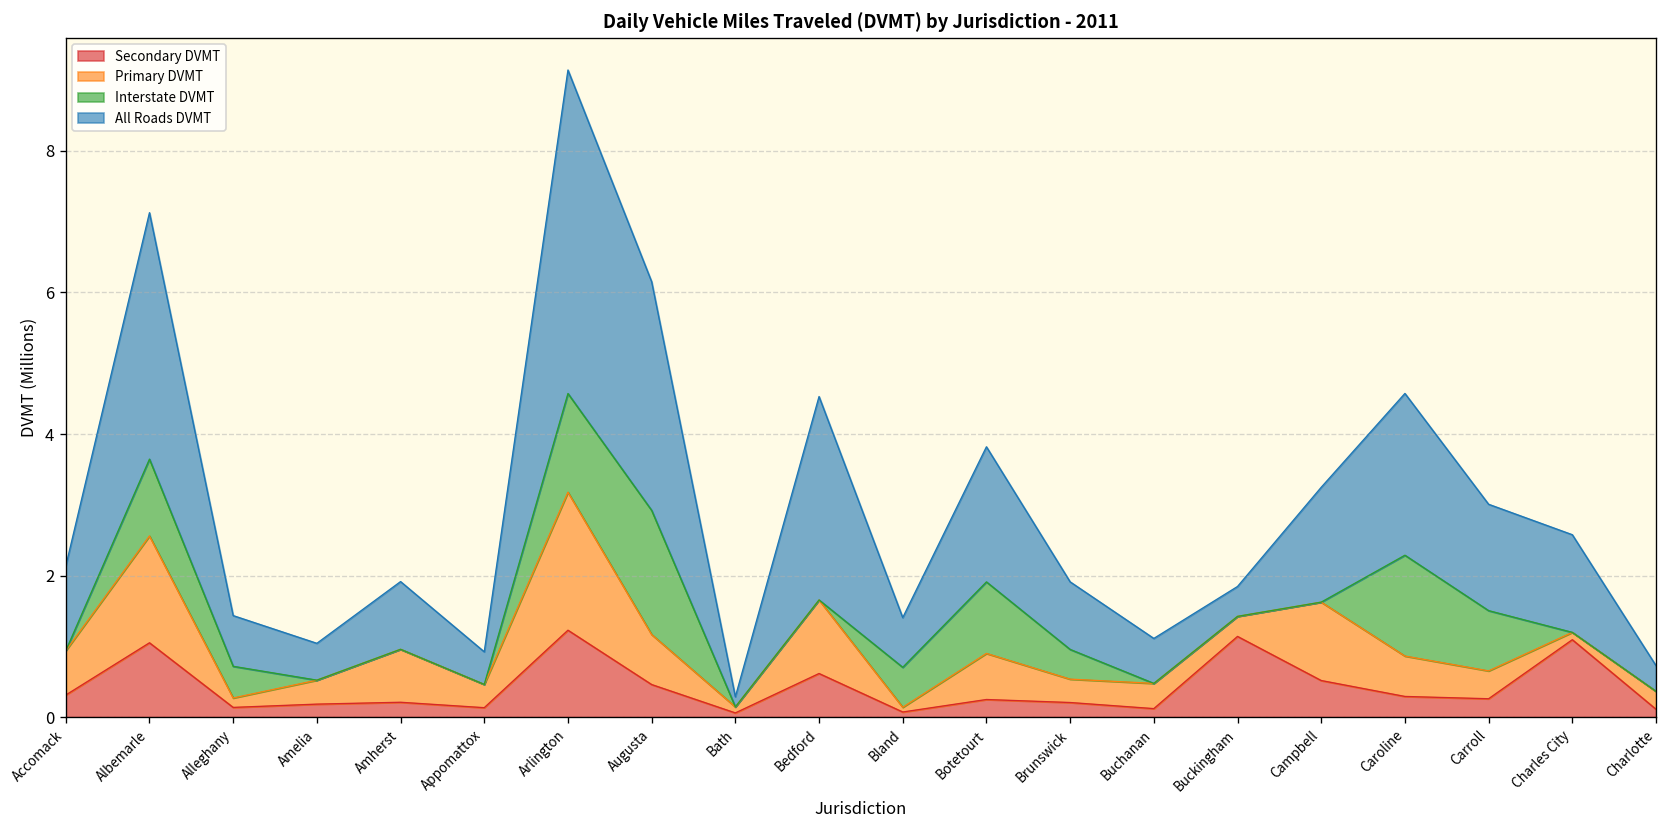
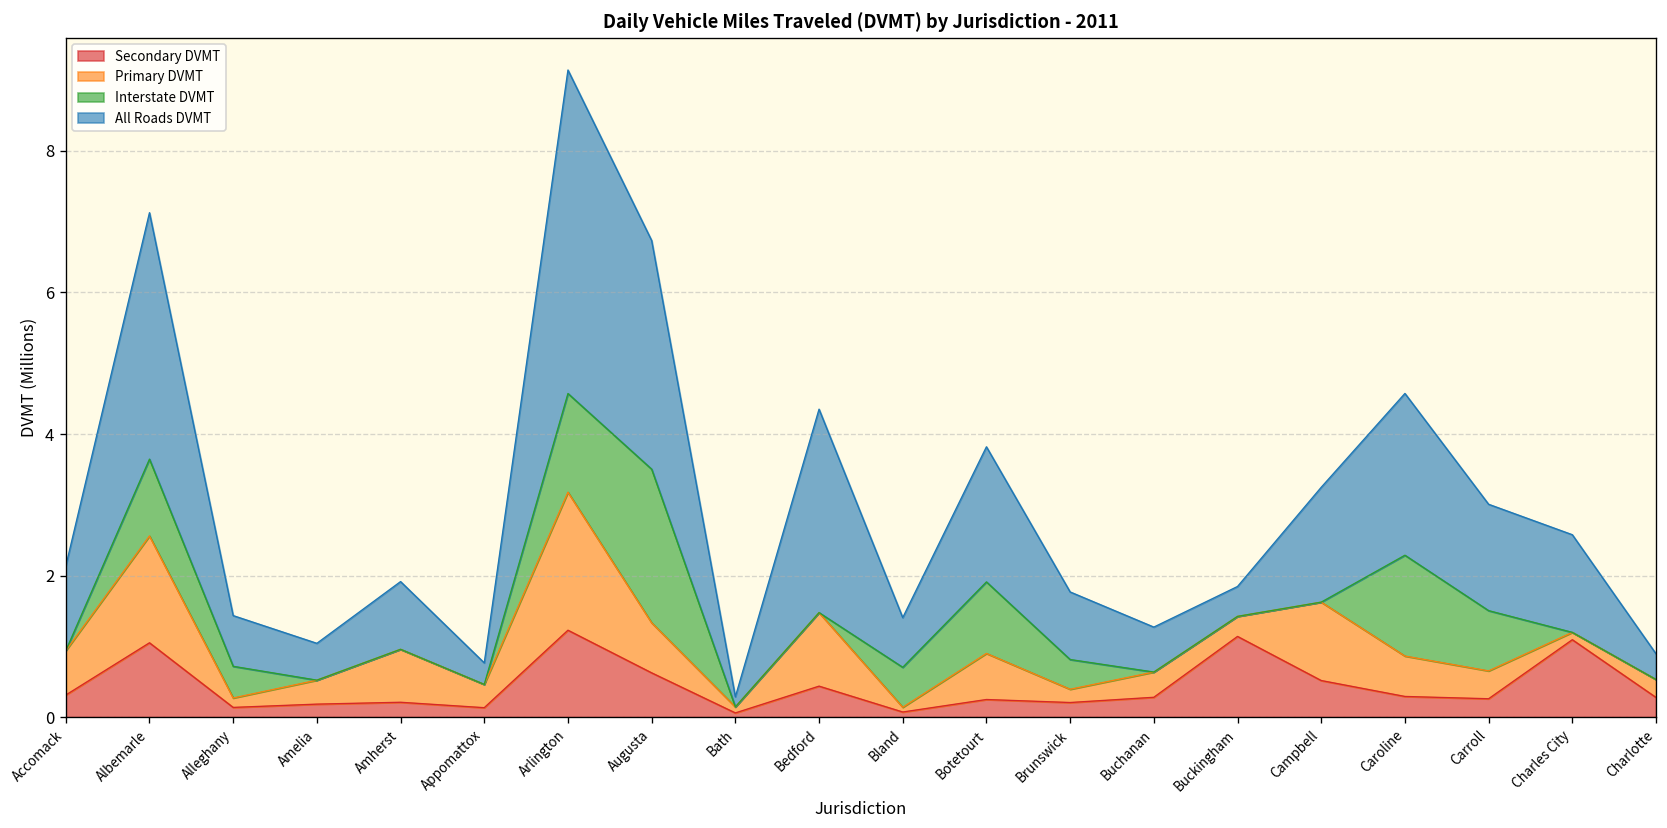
  {
    "Secondary DVMT": {
      "Accomack": 0.3,
      "Albemarle": 1.0,
      "Alleghany": 0.1,
      "Amelia": 0.2,
      "Amherst": 0.2,
      "Appomattox": 0.1,
      "Arlington": 1.2,
-     "Augusta": 0.5,
+     "Augusta": 0.6,
      "Bath": 0.1,
-     "Bedford": 0.6,
+     "Bedford": 0.4,
      "Bland": 0.1,
      "Botetourt": 0.2,
      "Brunswick": 0.2,
-     "Buchanan": 0.1,
+     "Buchanan": 0.3,
      "Buckingham": 1.1,
      "Campbell": 0.5,
      "Caroline": 0.3,
      "Carroll": 0.3,
      "Charles City": 1.1,
-     "Charlotte": 0.1
+     "Charlotte": 0.3
    },
    "Primary DVMT": {
      "Albemarle": 1.5,
      "Alleghany": 0.1,
      "Arlington": 2.0,
      "Augusta": 0.7,
      "Bland": 0.1,
      "Botetourt": 0.7,
-     "Brunswick": 0.3,
+     "Brunswick": 0.2,
      "Caroline": 0.6,
      "Carroll": 0.4
    },
    "Interstate DVMT": {
      "Albemarle": 1.1,
      "Alleghany": 0.4,
      "Arlington": 1.4,
-     "Augusta": 1.8,
+     "Augusta": 2.2,
      "Bland": 0.6,
      "Botetourt": 1.0,
      "Brunswick": 0.4,
      "Caroline": 1.4,
      "Carroll": 0.9
    },
    "All Roads DVMT": {
      "Accomack": 1.2,
      "Albemarle": 3.5,
      "Alleghany": 0.7,
      "Amelia": 0.5,
      "Amherst": 1.0,
-     "Appomattox": 0.5,
+     "Appomattox": 0.3,
      "Arlington": 4.6,
      "Augusta": 3.2,
      "Bath": 0.1,
      "Bedford": 2.9,
      "Bland": 0.7,
      "Botetourt": 1.9,
      "Brunswick": 1.0,
      "Buchanan": 0.6,
      "Buckingham": 0.4,
      "Campbell": 1.6,
      "Caroline": 2.3,
      "Carroll": 1.5,
      "Charles City": 1.4,
      "Charlotte": 0.4
    }
  }
